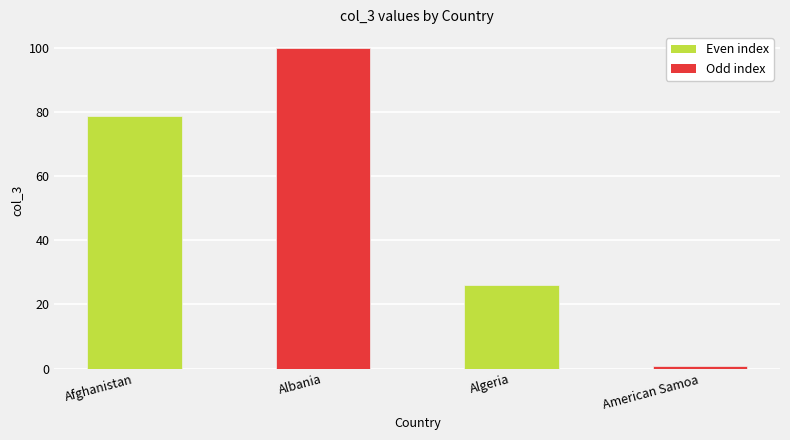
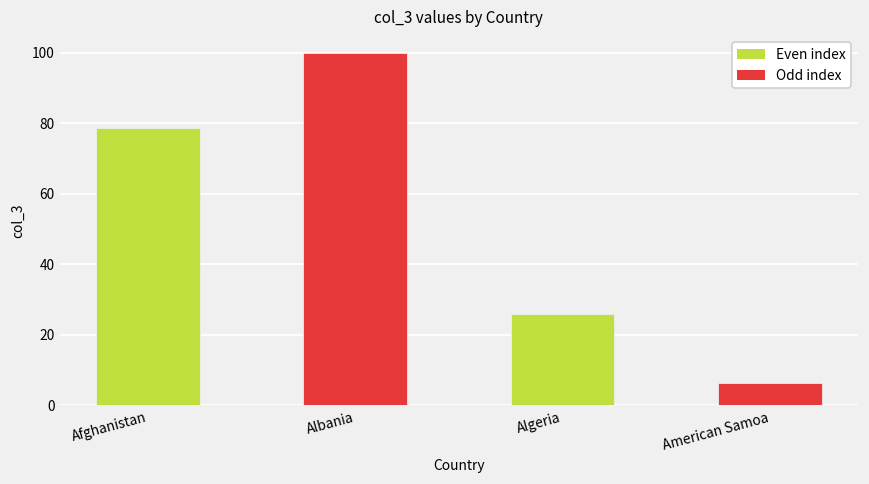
  {
    "Afghanistan": 79,
    "Albania": 100,
    "Algeria": 26,
-   "American Samoa": 1
+   "American Samoa": 6
  }
